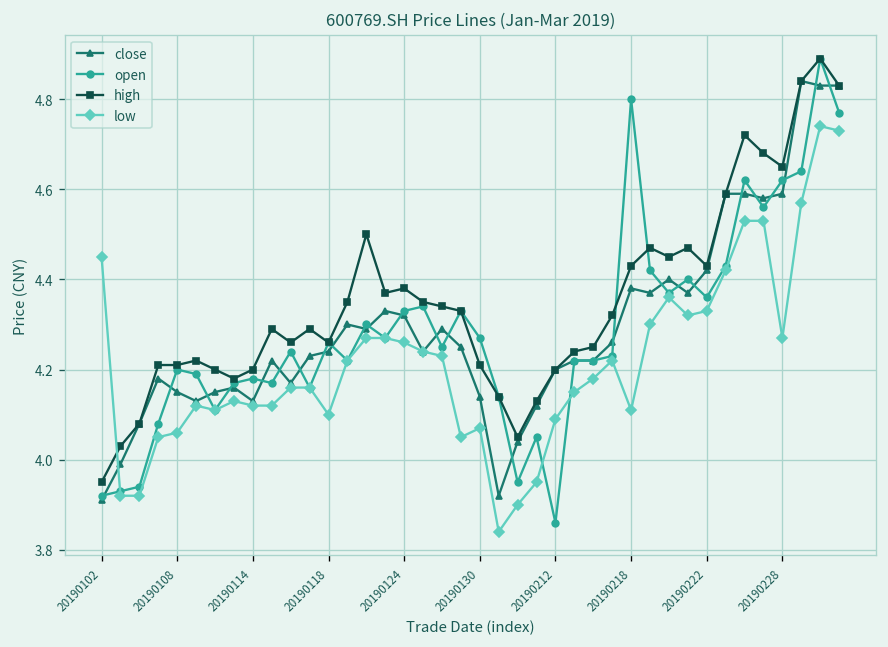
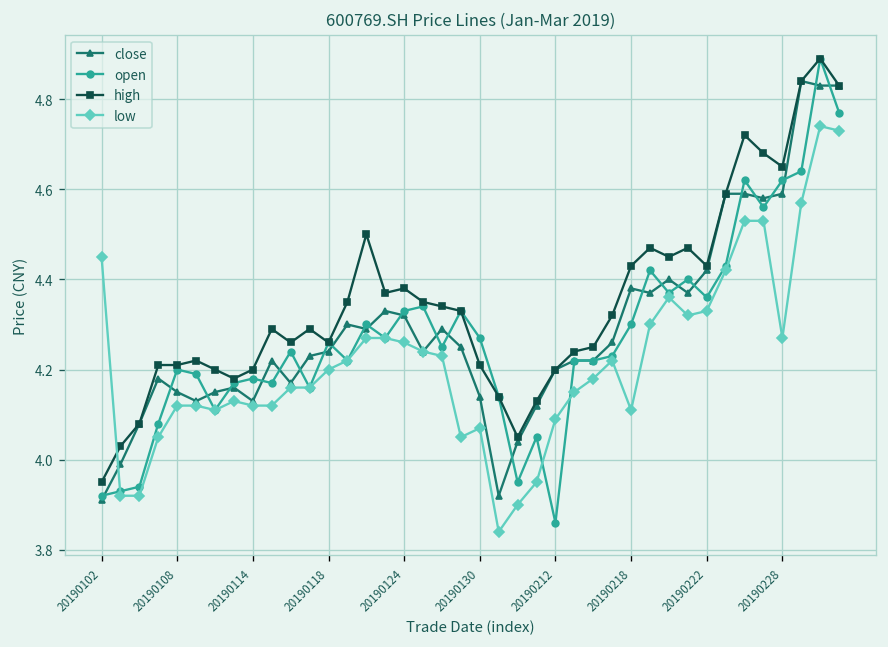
  {
    "open": {
      "20190102": 3.92,
      "20190108": 4.2,
      "20190114": 4.18,
      "20190124": 4.33,
      "20190130": 4.27,
      "20190212": 3.86,
-     "20190218": 4.8,
+     "20190218": 4.3,
      "20190222": 4.36,
      "20190228": 4.62
    },
    "low": {
      "20190102": 4.45,
-     "20190108": 4.06,
+     "20190108": 4.12,
      "20190114": 4.12,
-     "20190118": 4.1,
+     "20190118": 4.2,
      "20190124": 4.26,
      "20190130": 4.07,
      "20190212": 4.09,
      "20190218": 4.11,
      "20190222": 4.33,
      "20190228": 4.27
    }
  }
